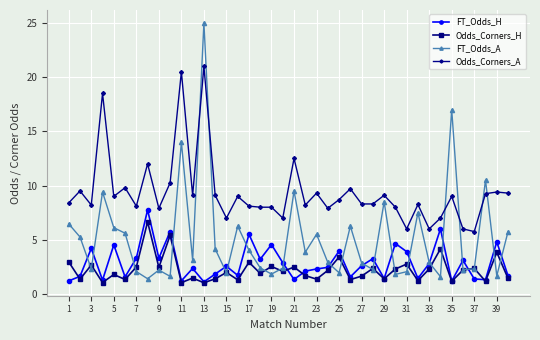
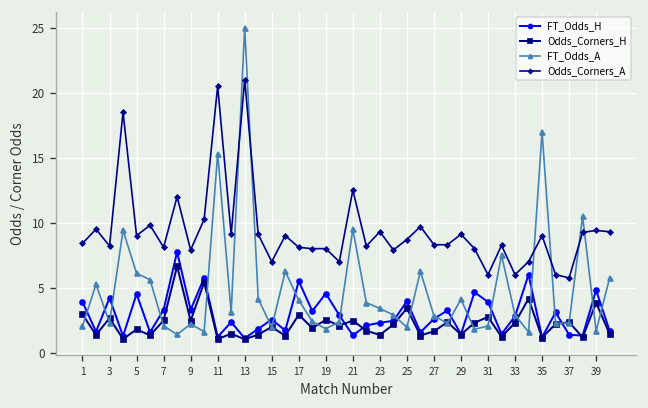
  {
    "FT_Odds_H": {
-     "1": 1.2,
+     "1": 3.9,
      "3": 4.2,
      "5": 4.5,
      "7": 3.3,
      "9": 3.3,
      "15": 2.6,
      "17": 5.5,
      "19": 4.6,
      "21": 1.3,
      "23": 2.3,
      "25": 4.0,
      "27": 2.6,
      "31": 3.9,
      "37": 1.4,
      "39": 4.8
    },
    "FT_Odds_A": {
-     "1": 6.5,
+     "1": 2.1,
      "3": 2.3,
      "5": 6.1,
      "7": 2.1,
      "9": 2.2,
-     "11": 14.0,
+     "11": 15.3,
      "13": 25.0,
      "17": 4.0,
      "19": 1.8,
      "21": 9.5,
-     "23": 5.5,
+     "23": 3.4,
      "25": 2.0,
      "27": 2.9,
-     "29": 8.5,
+     "29": 4.1,
      "31": 2.1,
      "35": 17.0,
      "39": 1.7
    }
  }
